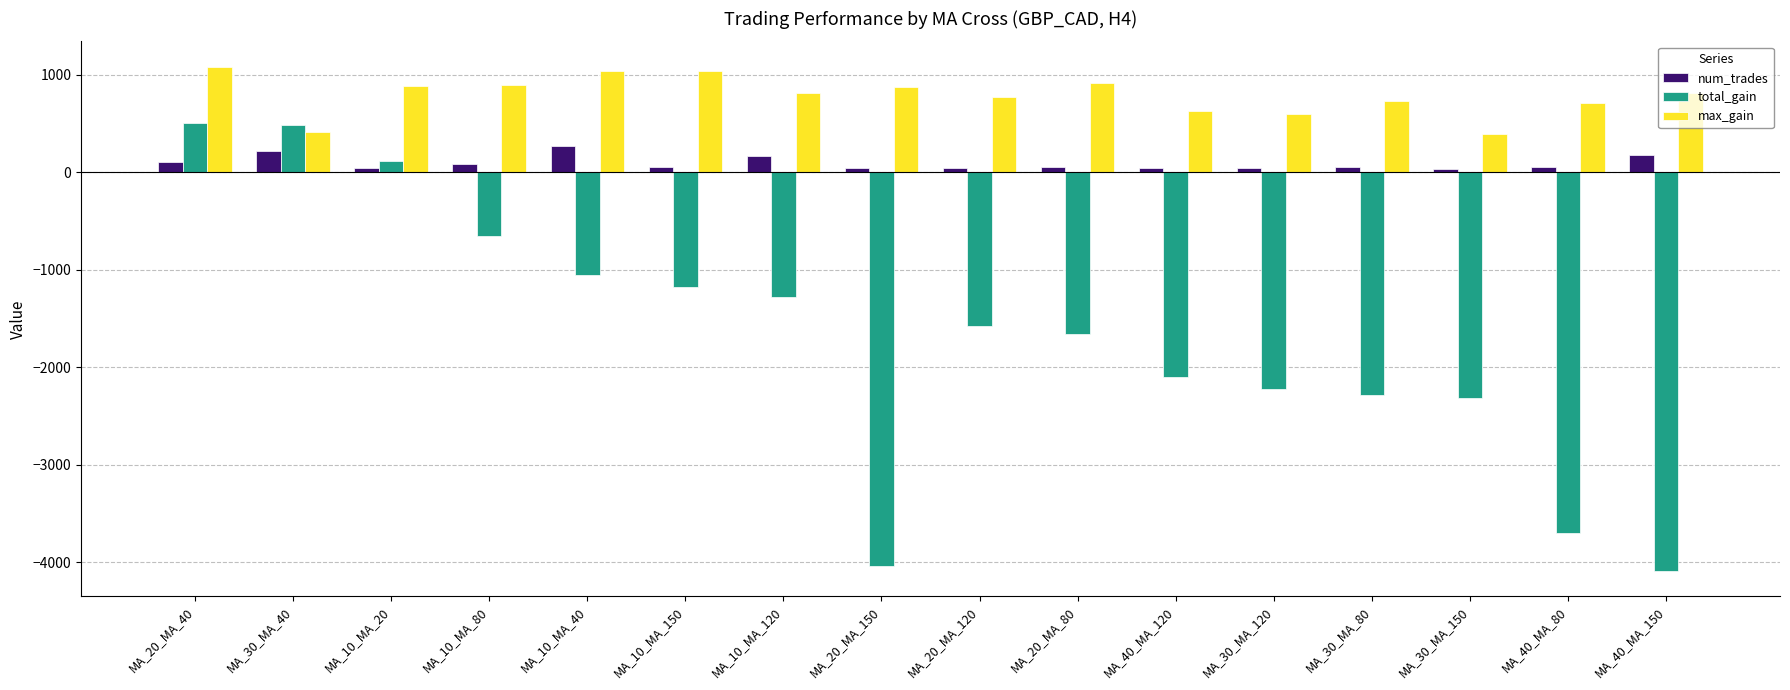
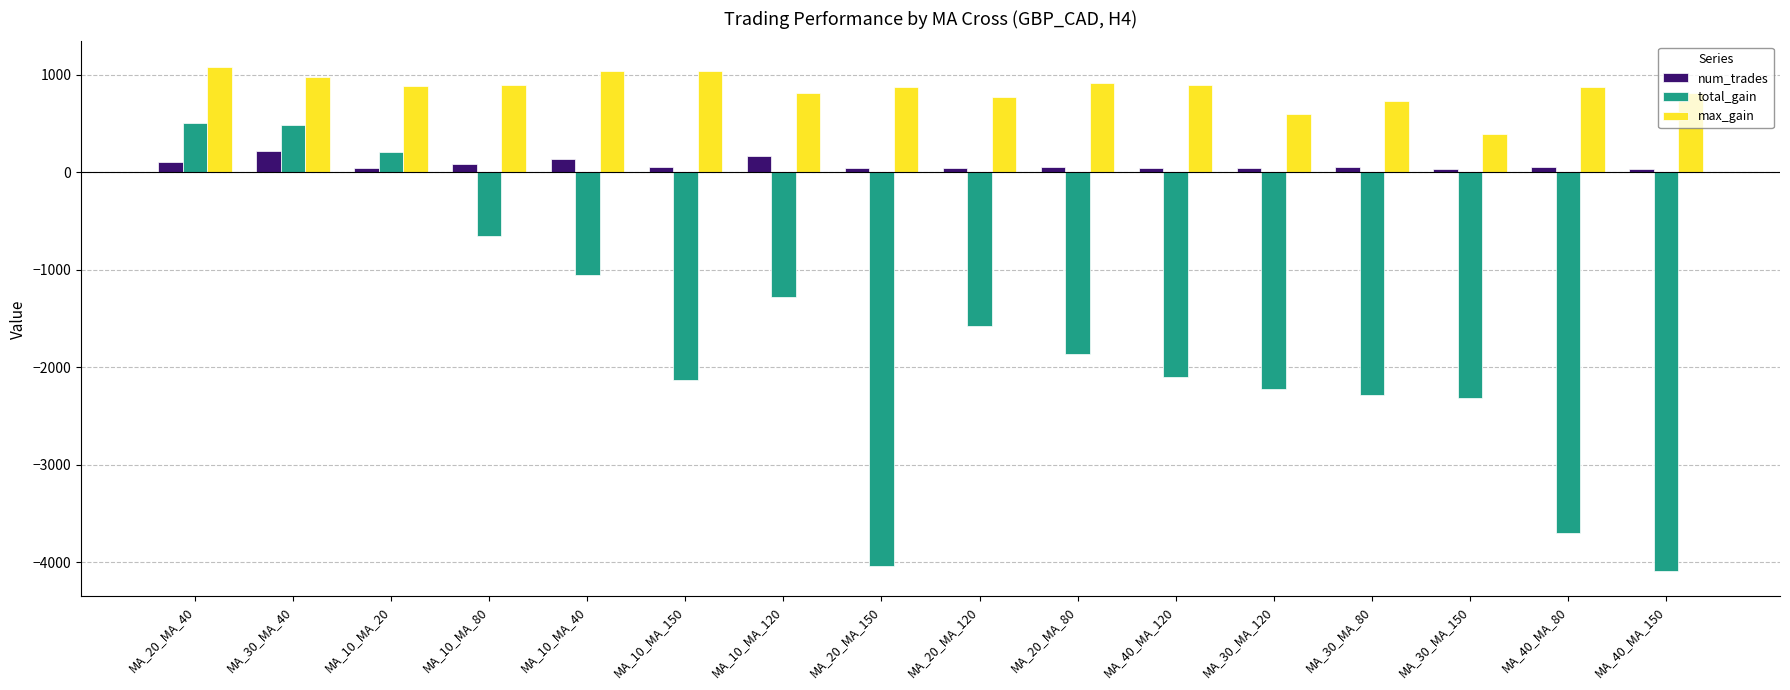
  {
    "num_trades": {
      "MA_20_MA_40": 100,
      "MA_30_MA_40": 200,
      "MA_10_MA_20": 100,
      "MA_10_MA_80": 100,
-     "MA_10_MA_40": 300,
+     "MA_10_MA_40": 100,
      "MA_10_MA_150": 100,
      "MA_10_MA_120": 200,
      "MA_20_MA_150": 0,
      "MA_20_MA_120": 0,
      "MA_20_MA_80": 100,
      "MA_40_MA_120": 0,
      "MA_30_MA_120": 0,
      "MA_30_MA_80": 100,
      "MA_30_MA_150": 0,
      "MA_40_MA_80": 100,
-     "MA_40_MA_150": 200
+     "MA_40_MA_150": 0
    },
    "total_gain": {
      "MA_20_MA_40": 500,
      "MA_30_MA_40": 500,
-     "MA_10_MA_20": 100,
+     "MA_10_MA_20": 200,
      "MA_10_MA_80": -700,
      "MA_10_MA_40": -1100,
-     "MA_10_MA_150": -1200,
+     "MA_10_MA_150": -2100,
      "MA_10_MA_120": -1300,
      "MA_20_MA_150": -4000,
      "MA_20_MA_120": -1600,
-     "MA_20_MA_80": -1700,
+     "MA_20_MA_80": -1900,
      "MA_40_MA_120": -2100,
      "MA_30_MA_120": -2200,
      "MA_30_MA_80": -2300,
      "MA_30_MA_150": -2300,
      "MA_40_MA_80": -3700,
      "MA_40_MA_150": -4100
    },
    "max_gain": {
      "MA_20_MA_40": 1100,
-     "MA_30_MA_40": 400,
+     "MA_30_MA_40": 1000,
      "MA_10_MA_20": 900,
      "MA_10_MA_80": 900,
      "MA_10_MA_40": 1000,
      "MA_10_MA_150": 1000,
      "MA_10_MA_120": 800,
      "MA_20_MA_150": 900,
      "MA_20_MA_120": 800,
      "MA_20_MA_80": 900,
-     "MA_40_MA_120": 600,
+     "MA_40_MA_120": 900,
      "MA_30_MA_120": 600,
      "MA_30_MA_80": 700,
      "MA_30_MA_150": 400,
-     "MA_40_MA_80": 700
+     "MA_40_MA_80": 900
    }
  }
